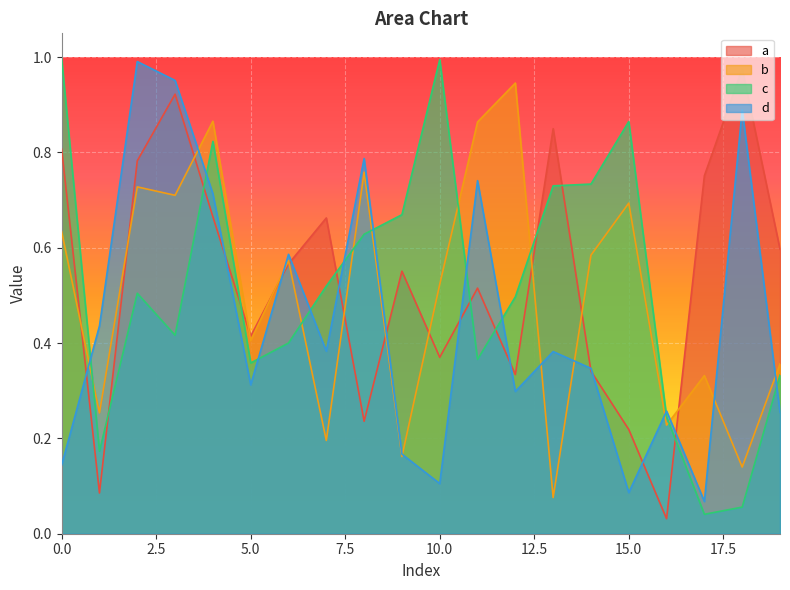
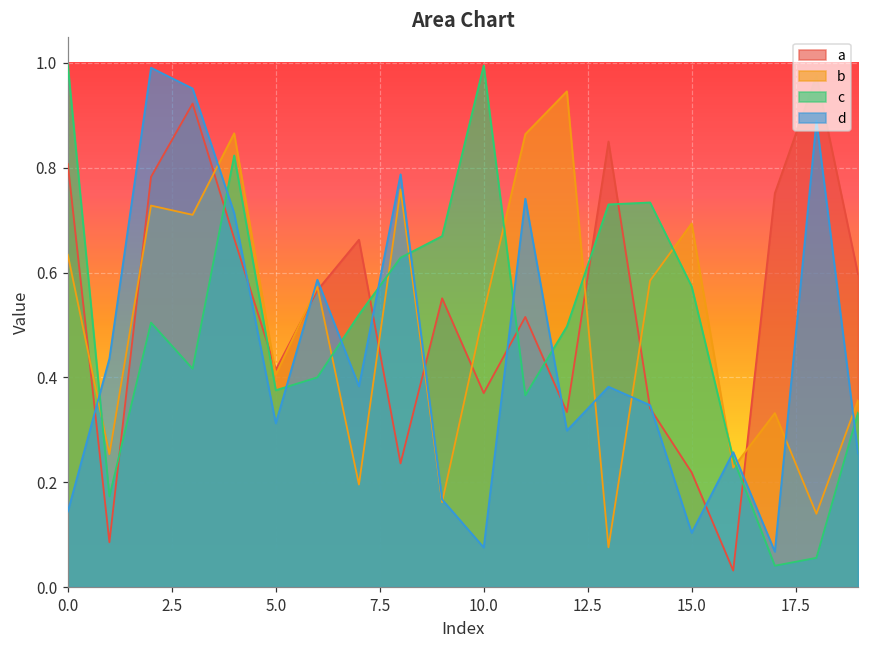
  {
    "a": {
      "0.0": 0.81,
      "5.0": 0.41,
      "10.0": 0.37,
      "15.0": 0.22
    },
    "b": {
      "0.0": 0.63,
      "5.0": 0.41,
      "10.0": 0.52,
      "15.0": 0.69
    },
    "c": {
      "0.0": 1.00,
-     "5.0": 0.36,
+     "5.0": 0.38,
      "10.0": 0.99,
-     "15.0": 0.86
+     "15.0": 0.57
    },
    "d": {
      "0.0": 0.14,
      "5.0": 0.31,
-     "10.0": 0.11,
-     "15.0": 0.09
+     "10.0": 0.08,
+     "15.0": 0.10
    }
  }
